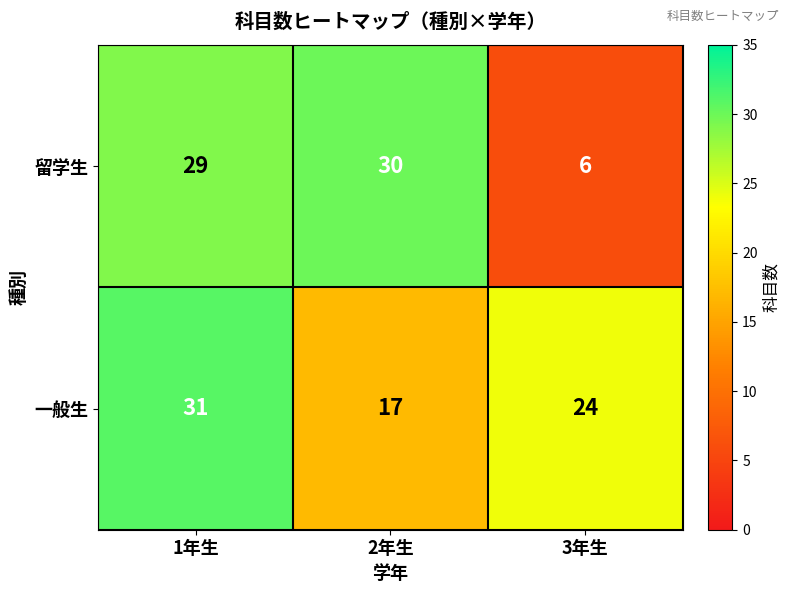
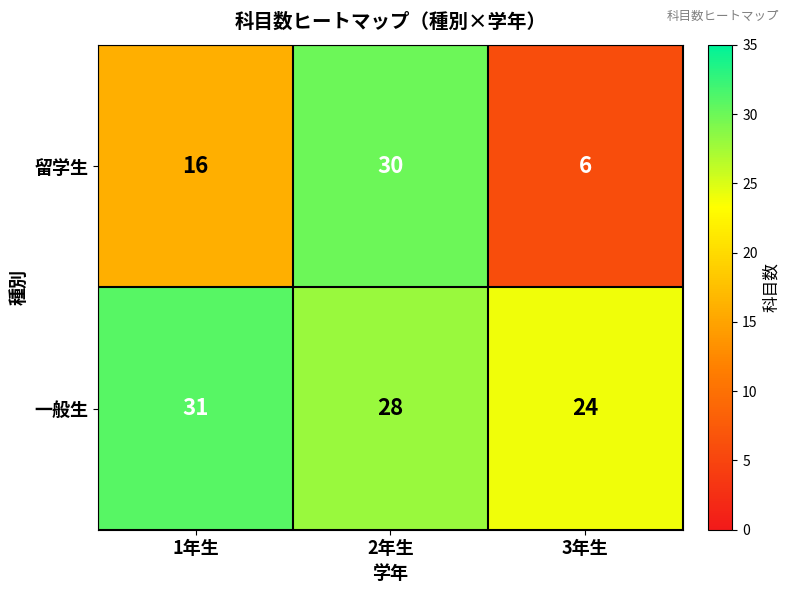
  {
    "留学生": {
-     "1年生": 29,
+     "1年生": 16,
      "2年生": 30,
      "3年生": 6
    },
    "一般生": {
      "1年生": 31,
-     "2年生": 17,
+     "2年生": 28,
      "3年生": 24
    }
  }
